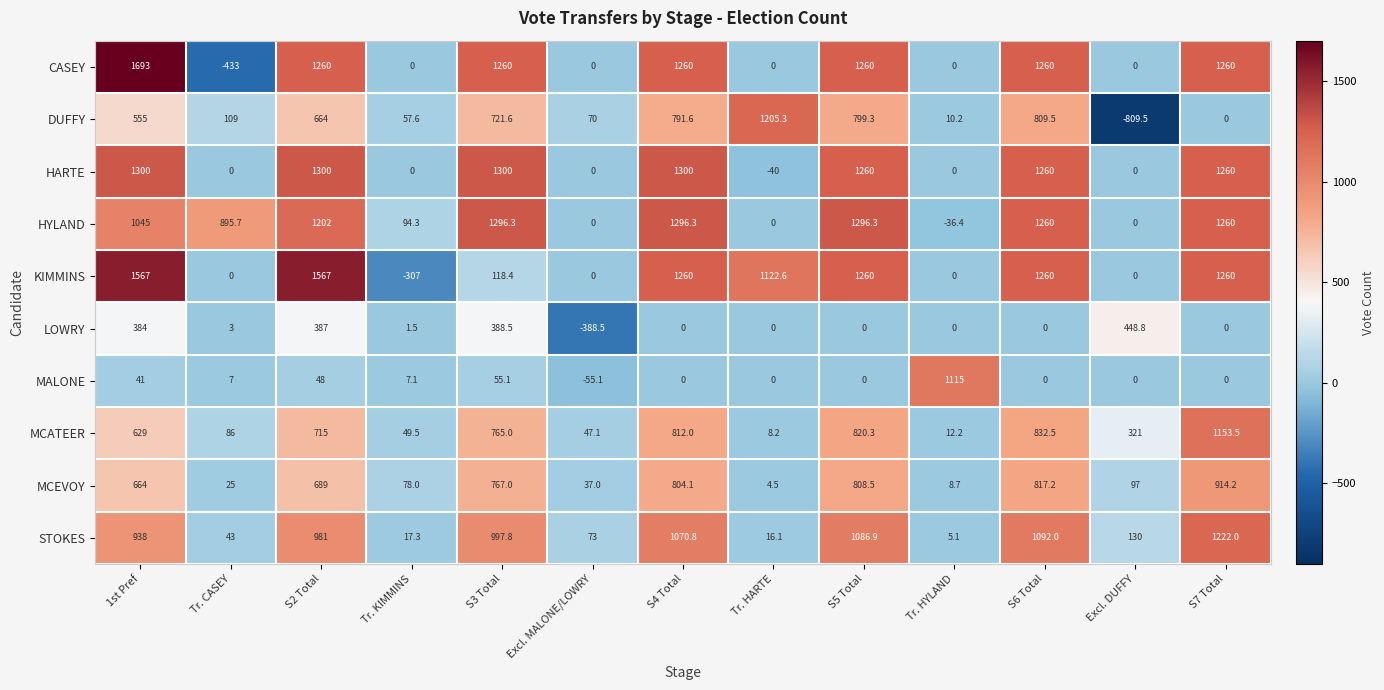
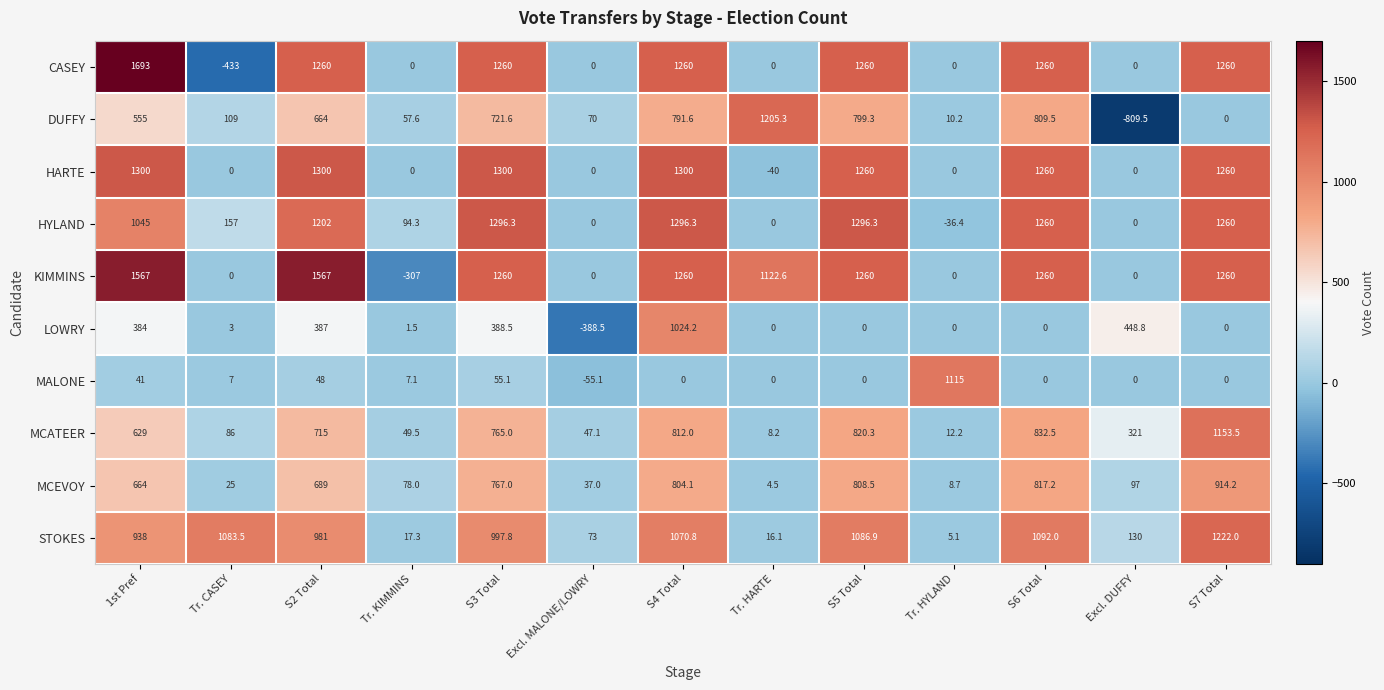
  {
    "CASEY": {
      "1st Pref": 1693,
      "Tr. CASEY": -433,
      "S2 Total": 1260,
      "Tr. KIMMINS": 0,
      "S3 Total": 1260,
      "Excl. MALONE/LOWRY": 0,
      "S4 Total": 1260,
      "Tr. HARTE": 0,
      "S5 Total": 1260,
      "Tr. HYLAND": 0,
      "S6 Total": 1260,
      "Excl. DUFFY": 0,
      "S7 Total": 1260
    },
    "DUFFY": {
      "1st Pref": 555,
      "Tr. CASEY": 109,
      "S2 Total": 664,
      "Tr. KIMMINS": 57.6,
      "S3 Total": 721.6,
      "Excl. MALONE/LOWRY": 70,
      "S4 Total": 791.6,
      "Tr. HARTE": 1205.3,
      "S5 Total": 799.3,
      "Tr. HYLAND": 10.2,
      "S6 Total": 809.5,
      "Excl. DUFFY": -809.5,
      "S7 Total": 0
    },
    "HARTE": {
      "1st Pref": 1300,
      "Tr. CASEY": 0,
      "S2 Total": 1300,
      "Tr. KIMMINS": 0,
      "S3 Total": 1300,
      "Excl. MALONE/LOWRY": 0,
      "S4 Total": 1300,
      "Tr. HARTE": -40,
      "S5 Total": 1260,
      "Tr. HYLAND": 0,
      "S6 Total": 1260,
      "Excl. DUFFY": 0,
      "S7 Total": 1260
    },
    "HYLAND": {
      "1st Pref": 1045,
-     "Tr. CASEY": 895.7,
+     "Tr. CASEY": 157,
      "S2 Total": 1202,
      "Tr. KIMMINS": 94.3,
      "S3 Total": 1296.3,
      "Excl. MALONE/LOWRY": 0,
      "S4 Total": 1296.3,
      "Tr. HARTE": 0,
      "S5 Total": 1296.3,
      "Tr. HYLAND": -36.4,
      "S6 Total": 1260,
      "Excl. DUFFY": 0,
      "S7 Total": 1260
    },
    "KIMMINS": {
      "1st Pref": 1567,
      "Tr. CASEY": 0,
      "S2 Total": 1567,
      "Tr. KIMMINS": -307,
-     "S3 Total": 118.4,
+     "S3 Total": 1260,
      "Excl. MALONE/LOWRY": 0,
      "S4 Total": 1260,
      "Tr. HARTE": 1122.6,
      "S5 Total": 1260,
      "Tr. HYLAND": 0,
      "S6 Total": 1260,
      "Excl. DUFFY": 0,
      "S7 Total": 1260
    },
    "LOWRY": {
      "1st Pref": 384,
      "Tr. CASEY": 3,
      "S2 Total": 387,
      "Tr. KIMMINS": 1.5,
      "S3 Total": 388.5,
      "Excl. MALONE/LOWRY": -388.5,
-     "S4 Total": 0,
+     "S4 Total": 1024.2,
      "Tr. HARTE": 0,
      "S5 Total": 0,
      "Tr. HYLAND": 0,
      "S6 Total": 0,
      "Excl. DUFFY": 448.8,
      "S7 Total": 0
    },
    "MALONE": {
      "1st Pref": 41,
      "Tr. CASEY": 7,
      "S2 Total": 48,
      "Tr. KIMMINS": 7.1,
      "S3 Total": 55.1,
      "Excl. MALONE/LOWRY": -55.1,
      "S4 Total": 0,
      "Tr. HARTE": 0,
      "S5 Total": 0,
      "Tr. HYLAND": 1115,
      "S6 Total": 0,
      "Excl. DUFFY": 0,
      "S7 Total": 0
    },
    "MCATEER": {
      "1st Pref": 629,
      "Tr. CASEY": 86,
      "S2 Total": 715,
      "Tr. KIMMINS": 49.5,
      "S3 Total": 765.0,
      "Excl. MALONE/LOWRY": 47.1,
      "S4 Total": 812.0,
      "Tr. HARTE": 8.2,
      "S5 Total": 820.3,
      "Tr. HYLAND": 12.2,
      "S6 Total": 832.5,
      "Excl. DUFFY": 321,
      "S7 Total": 1153.5
    },
    "MCEVOY": {
      "1st Pref": 664,
      "Tr. CASEY": 25,
      "S2 Total": 689,
      "Tr. KIMMINS": 78.0,
      "S3 Total": 767.0,
      "Excl. MALONE/LOWRY": 37.0,
      "S4 Total": 804.1,
      "Tr. HARTE": 4.5,
      "S5 Total": 808.5,
      "Tr. HYLAND": 8.7,
      "S6 Total": 817.2,
      "Excl. DUFFY": 97,
      "S7 Total": 914.2
    },
    "STOKES": {
      "1st Pref": 938,
-     "Tr. CASEY": 43,
+     "Tr. CASEY": 1083.5,
      "S2 Total": 981,
      "Tr. KIMMINS": 17.3,
      "S3 Total": 997.8,
      "Excl. MALONE/LOWRY": 73,
      "S4 Total": 1070.8,
      "Tr. HARTE": 16.1,
      "S5 Total": 1086.9,
      "Tr. HYLAND": 5.1,
      "S6 Total": 1092.0,
      "Excl. DUFFY": 130,
      "S7 Total": 1222.0
    }
  }
